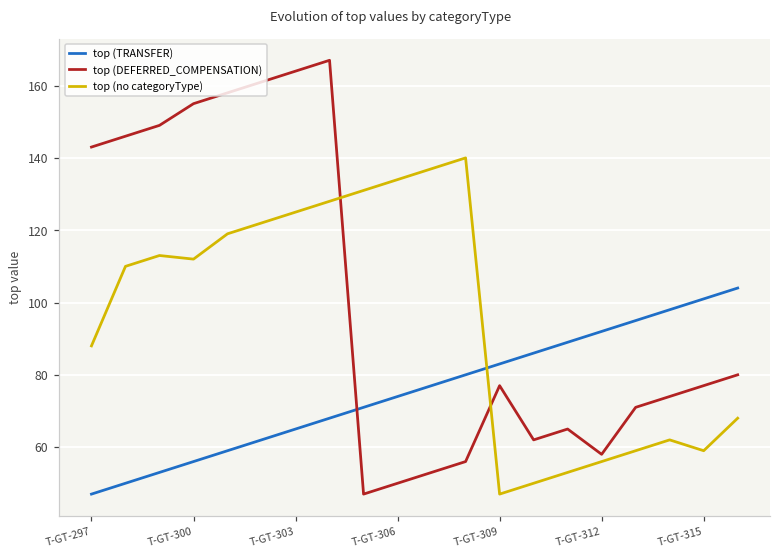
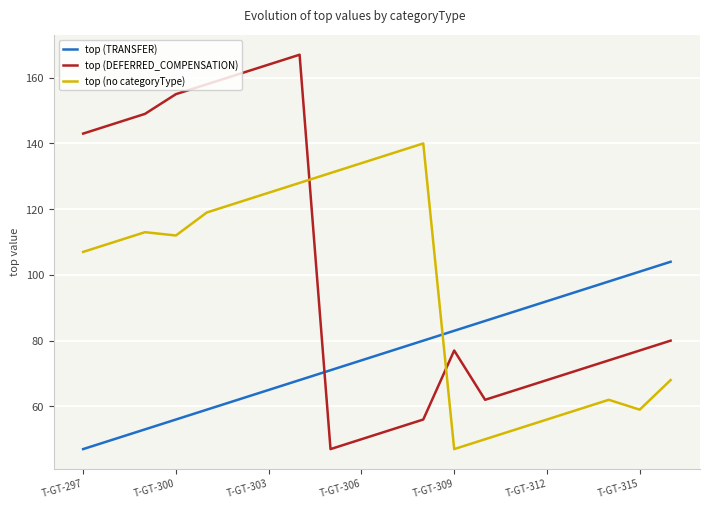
  {
    "top (TRANSFER)": {
      "T-GT-297": 47,
      "T-GT-300": 56,
      "T-GT-303": 65,
      "T-GT-306": 74,
      "T-GT-309": 83,
      "T-GT-312": 92,
      "T-GT-315": 101
    },
    "top (DEFERRED_COMPENSATION)": {
      "T-GT-297": 143,
      "T-GT-300": 155,
      "T-GT-303": 164,
      "T-GT-306": 50,
      "T-GT-309": 77,
-     "T-GT-312": 58,
+     "T-GT-312": 68,
      "T-GT-315": 77
    },
    "top (no categoryType)": {
-     "T-GT-297": 88,
+     "T-GT-297": 107,
      "T-GT-300": 112,
      "T-GT-303": 125,
      "T-GT-306": 134,
      "T-GT-309": 47,
      "T-GT-312": 56,
      "T-GT-315": 59
    }
  }
